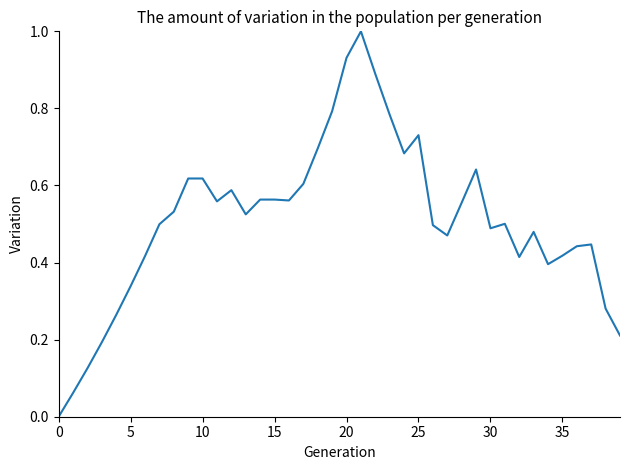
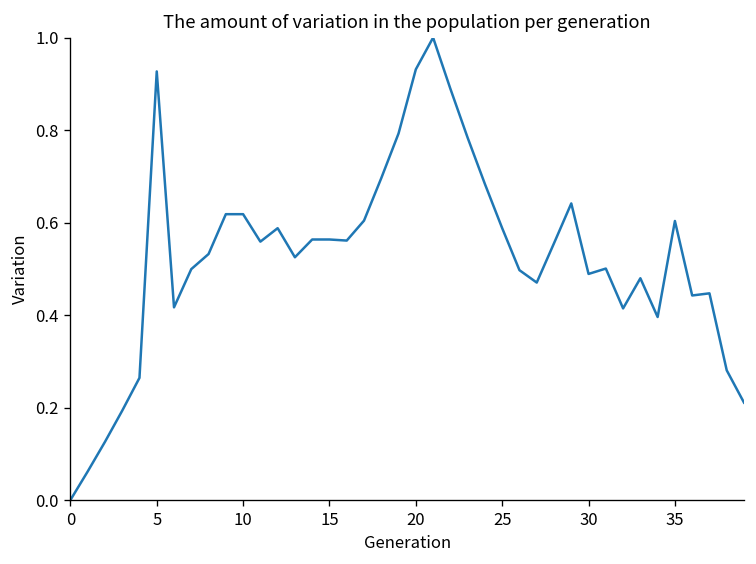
  {
    "0": 0.00,
-   "5": 0.34,
+   "5": 0.93,
    "10": 0.62,
    "15": 0.56,
    "20": 0.93,
-   "25": 0.73,
+   "25": 0.59,
    "30": 0.49,
-   "35": 0.42
+   "35": 0.60
  }
